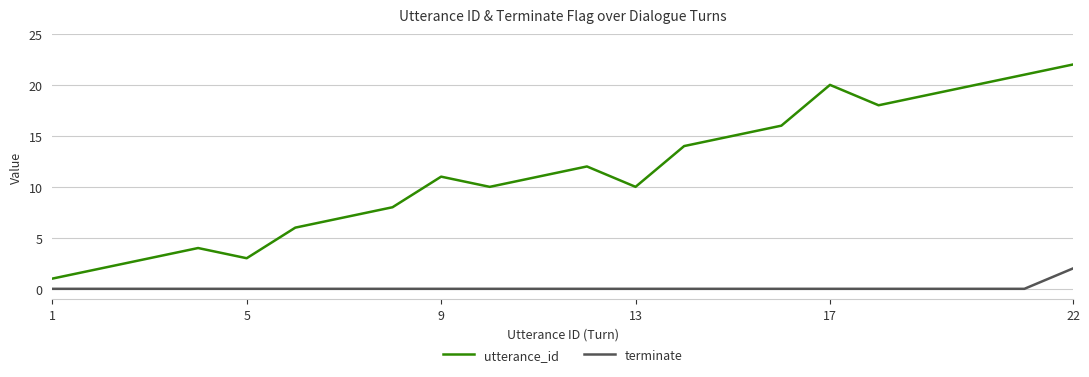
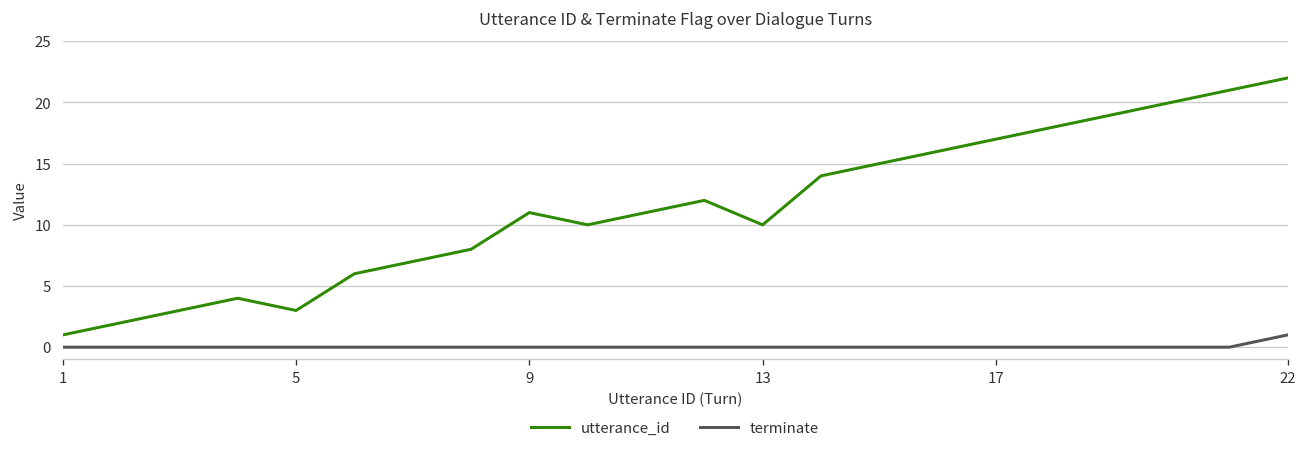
  {
    "utterance_id": {
      "1": 1,
      "5": 3,
      "9": 11,
      "13": 10,
-     "17": 20,
+     "17": 17,
      "22": 22
    },
    "terminate": {
      "1": 0,
      "5": 0,
      "9": 0,
      "13": 0,
      "17": 0,
-     "22": 2
+     "22": 1
    }
  }
